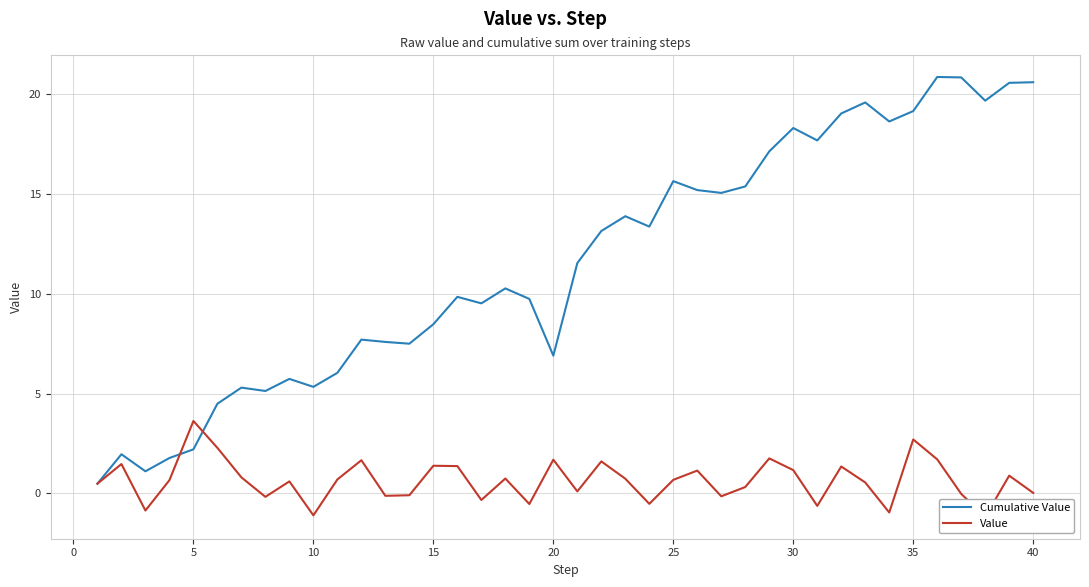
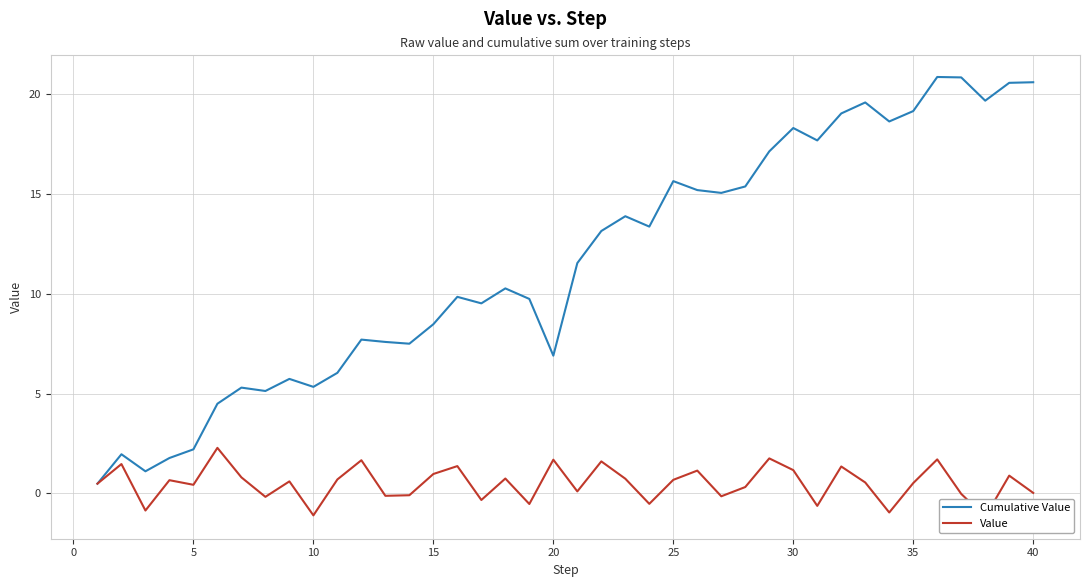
  {
    "Cumulative Value": {
      "5": 2.2,
      "10": 5.3,
      "15": 8.5,
      "20": 6.9,
      "25": 15.6,
      "30": 18.3,
      "35": 19.1,
      "40": 20.6
    },
    "Value": {
-     "5": 3.6,
+     "5": 0.4,
      "10": -1.1,
-     "15": 1.4,
+     "15": 1.0,
      "20": 1.7,
      "25": 0.7,
      "30": 1.2,
-     "35": 2.7,
+     "35": 0.5,
      "40": 0.0
    }
  }
